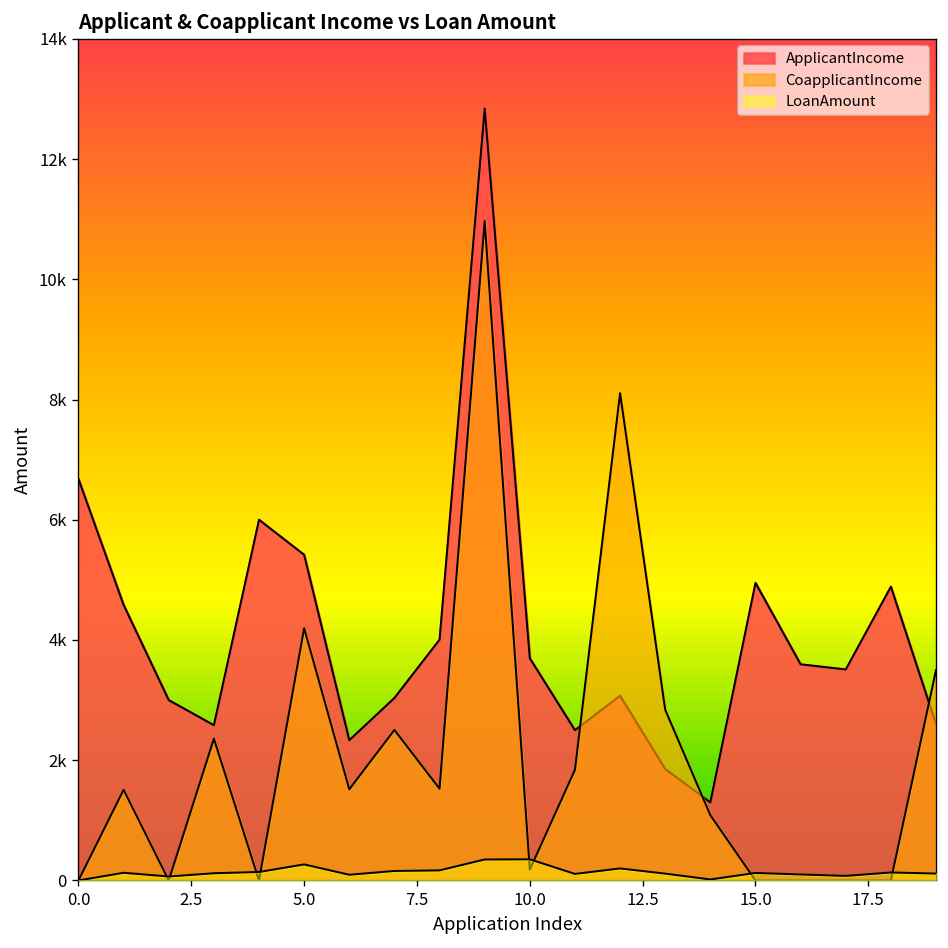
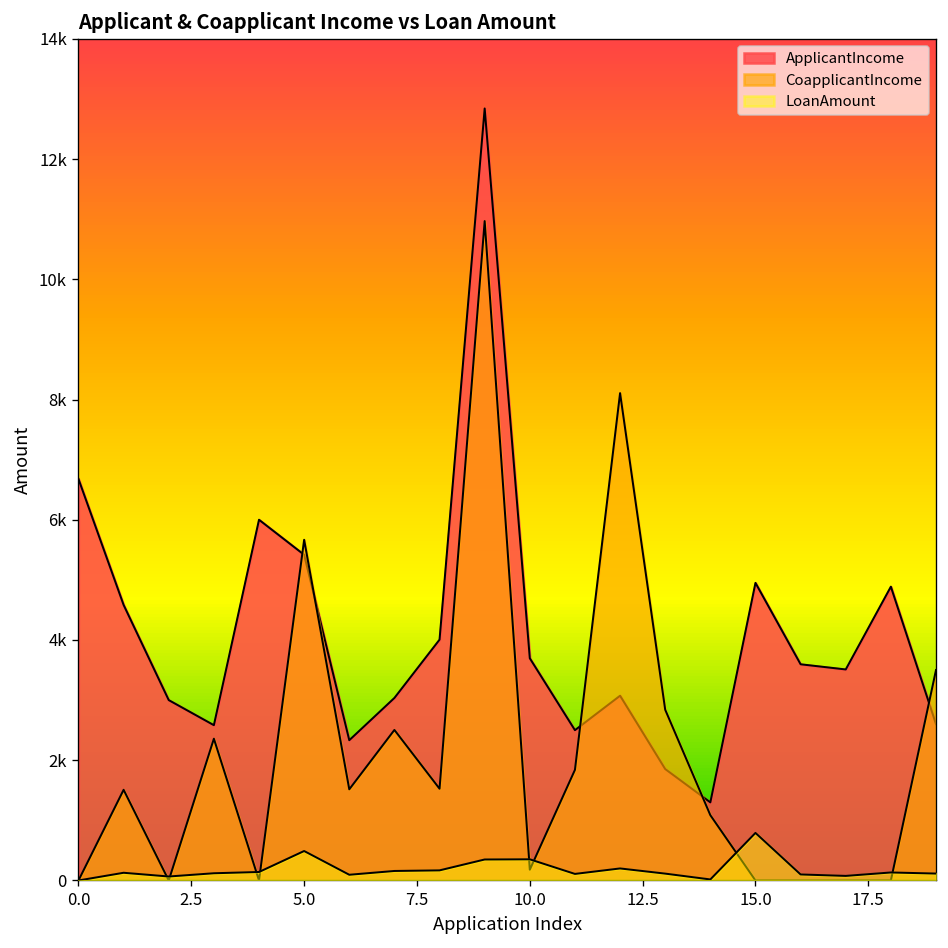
  {
    "ApplicantIncome": {
      "0.0": 6700,
      "5.0": 5400,
      "10.0": 3700,
      "15.0": 5000
    },
    "CoapplicantIncome": {
-     "5.0": 4200,
+     "5.0": 5700,
      "10.0": 200,
      "15.0": 0
    },
    "LoanAmount": {
-     "5.0": 300,
+     "5.0": 500,
      "10.0": 400,
-     "15.0": 100
+     "15.0": 800
    }
  }
